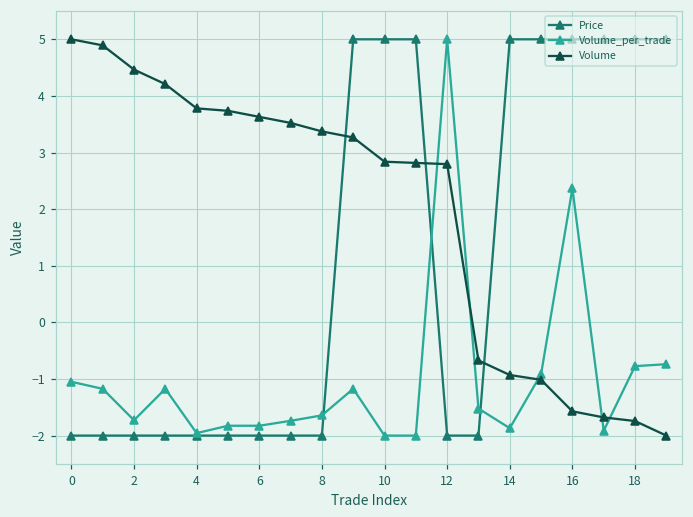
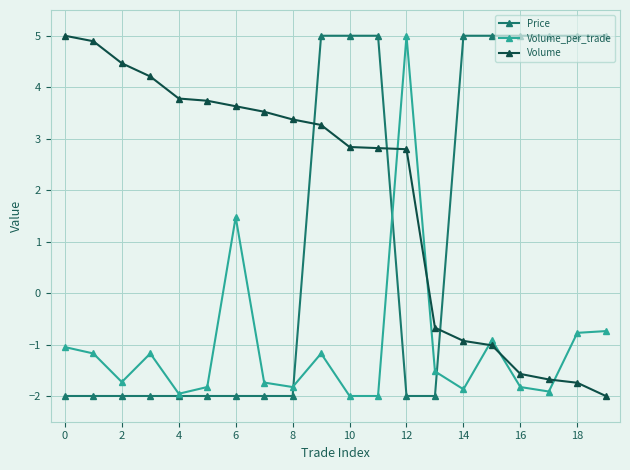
  {
    "Volume_per_trade": {
      "0": -1.0,
      "2": -1.7,
-     "6": -1.8,
-     "8": -1.6,
+     "6": 1.5,
+     "8": -1.8,
      "10": -2.0,
      "12": 5.0,
      "14": -1.9,
-     "16": 2.4,
+     "16": -1.8,
      "18": -0.8
    }
  }
